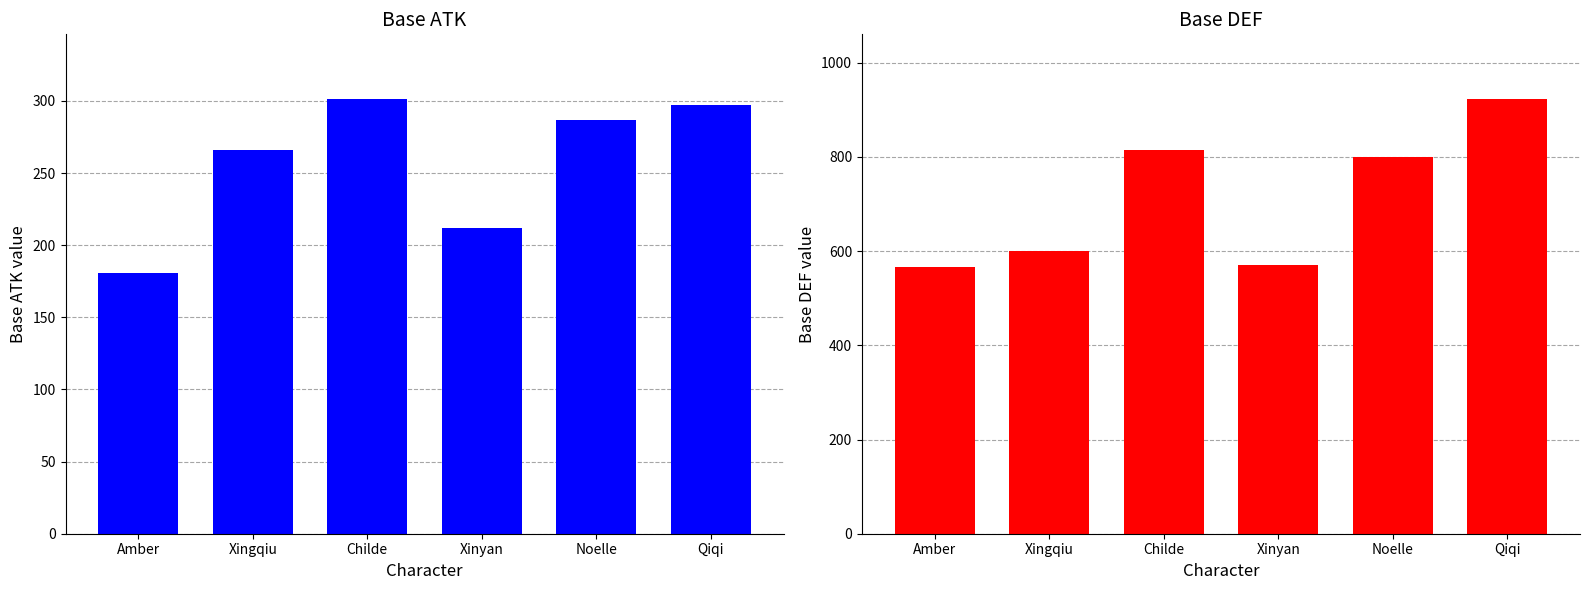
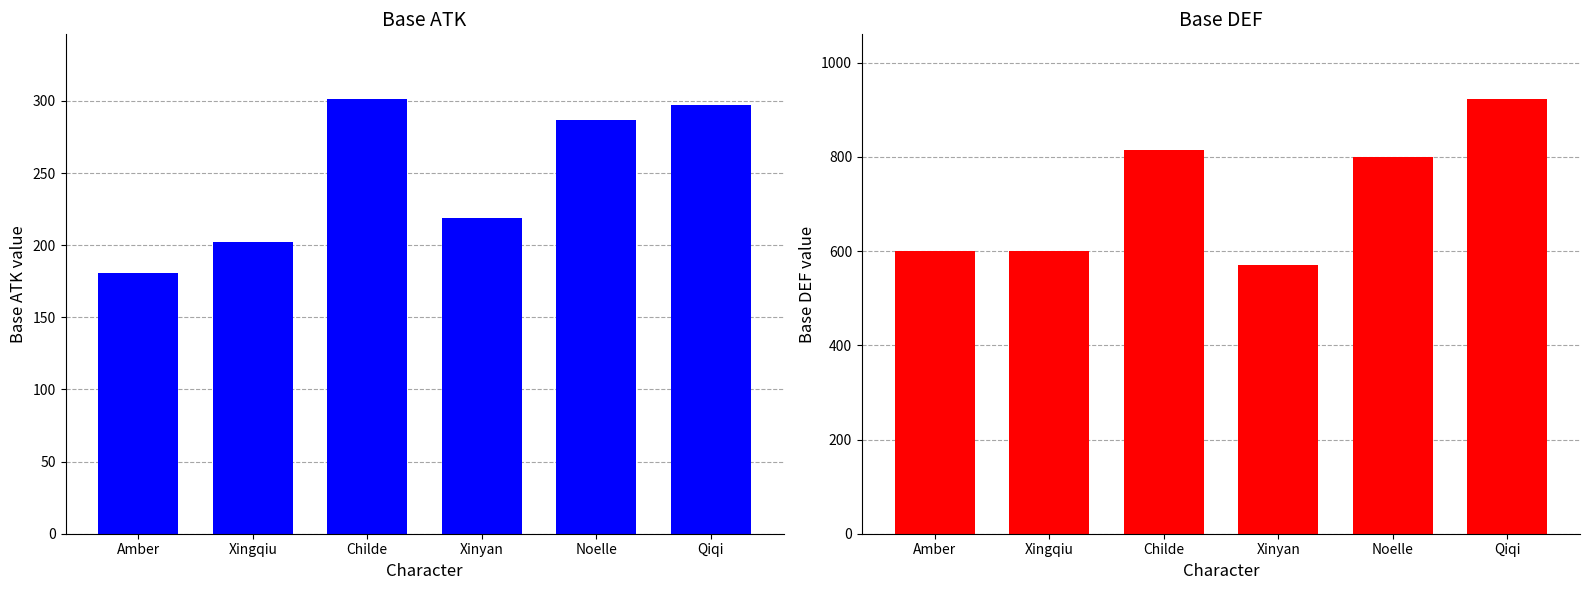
  {
    "Base ATK": {
      "Amber": 181,
-     "Xingqiu": 266,
+     "Xingqiu": 202,
      "Childe": 301,
-     "Xinyan": 212,
+     "Xinyan": 219,
      "Noelle": 287,
      "Qiqi": 297
    },
    "Base DEF": {
-     "Amber": 570,
+     "Amber": 600,
      "Xingqiu": 600,
      "Childe": 820,
      "Xinyan": 570,
      "Noelle": 800,
      "Qiqi": 920
    }
  }
